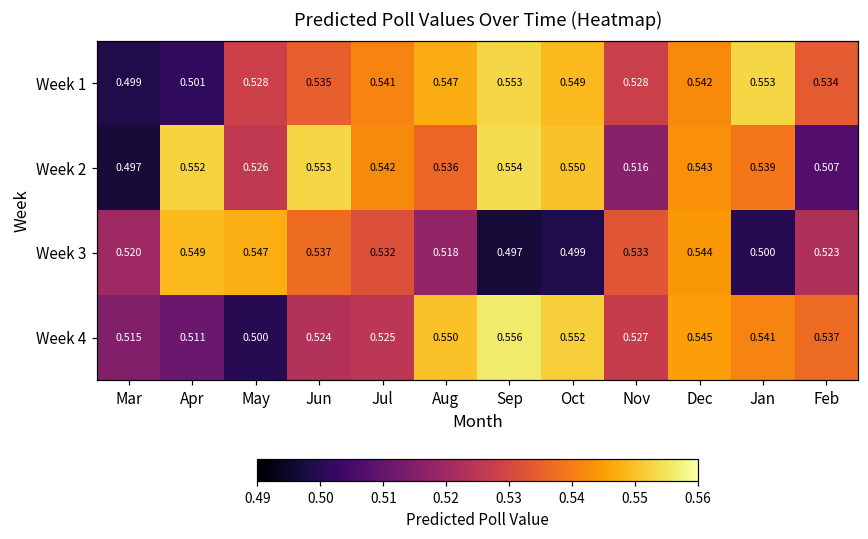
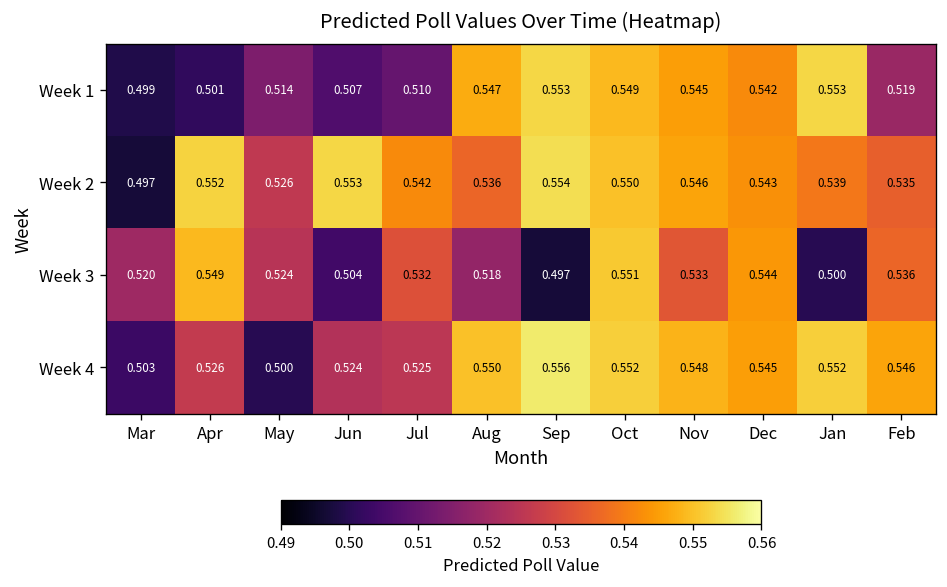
  {
    "Week 1": {
      "Mar": 0.499,
      "Apr": 0.501,
-     "May": 0.528,
-     "Jun": 0.535,
-     "Jul": 0.541,
+     "May": 0.514,
+     "Jun": 0.507,
+     "Jul": 0.510,
      "Aug": 0.547,
      "Sep": 0.553,
      "Oct": 0.549,
-     "Nov": 0.528,
+     "Nov": 0.545,
      "Dec": 0.542,
      "Jan": 0.553,
-     "Feb": 0.534
+     "Feb": 0.519
    },
    "Week 2": {
      "Mar": 0.497,
      "Apr": 0.552,
      "May": 0.526,
      "Jun": 0.553,
      "Jul": 0.542,
      "Aug": 0.536,
      "Sep": 0.554,
      "Oct": 0.550,
-     "Nov": 0.516,
+     "Nov": 0.546,
      "Dec": 0.543,
      "Jan": 0.539,
-     "Feb": 0.507
+     "Feb": 0.535
    },
    "Week 3": {
      "Mar": 0.520,
      "Apr": 0.549,
-     "May": 0.547,
-     "Jun": 0.537,
+     "May": 0.524,
+     "Jun": 0.504,
      "Jul": 0.532,
      "Aug": 0.518,
      "Sep": 0.497,
-     "Oct": 0.499,
+     "Oct": 0.551,
      "Nov": 0.533,
      "Dec": 0.544,
      "Jan": 0.500,
-     "Feb": 0.523
+     "Feb": 0.536
    },
    "Week 4": {
-     "Mar": 0.515,
-     "Apr": 0.511,
+     "Mar": 0.503,
+     "Apr": 0.526,
      "May": 0.500,
      "Jun": 0.524,
      "Jul": 0.525,
      "Aug": 0.550,
      "Sep": 0.556,
      "Oct": 0.552,
-     "Nov": 0.527,
+     "Nov": 0.548,
      "Dec": 0.545,
-     "Jan": 0.541,
-     "Feb": 0.537
+     "Jan": 0.552,
+     "Feb": 0.546
    }
  }
